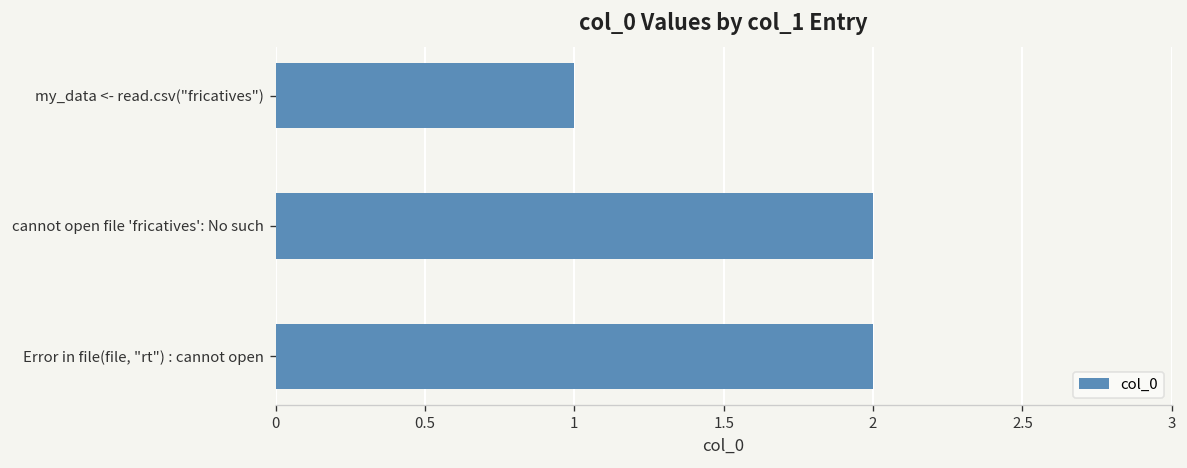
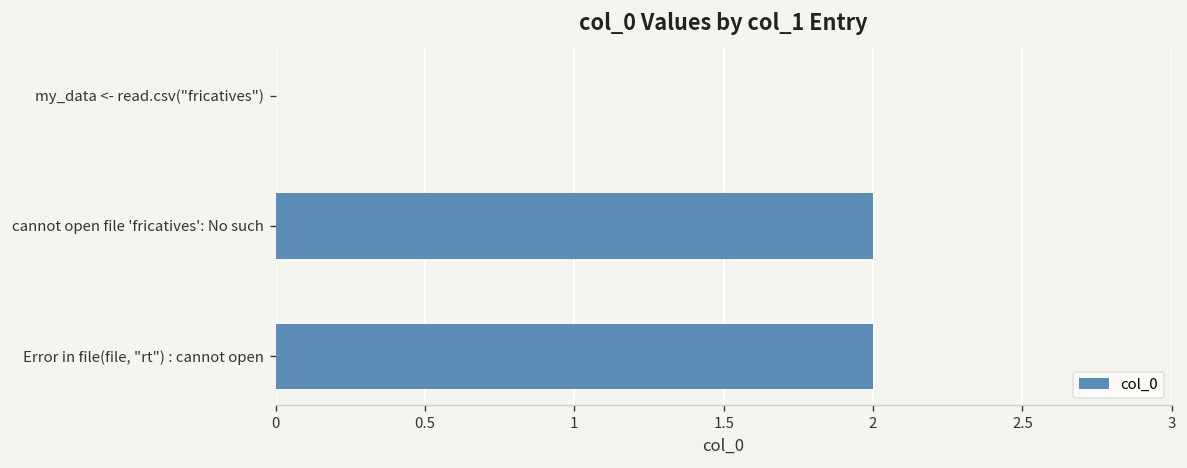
  {
-   "my_data <- read.csv(\"fricatives\")": 1,
+   "my_data <- read.csv(\"fricatives\")": 0,
    "cannot open file 'fricatives': No such": 2,
    "Error in file(file, \"rt\") : cannot open": 2
  }
